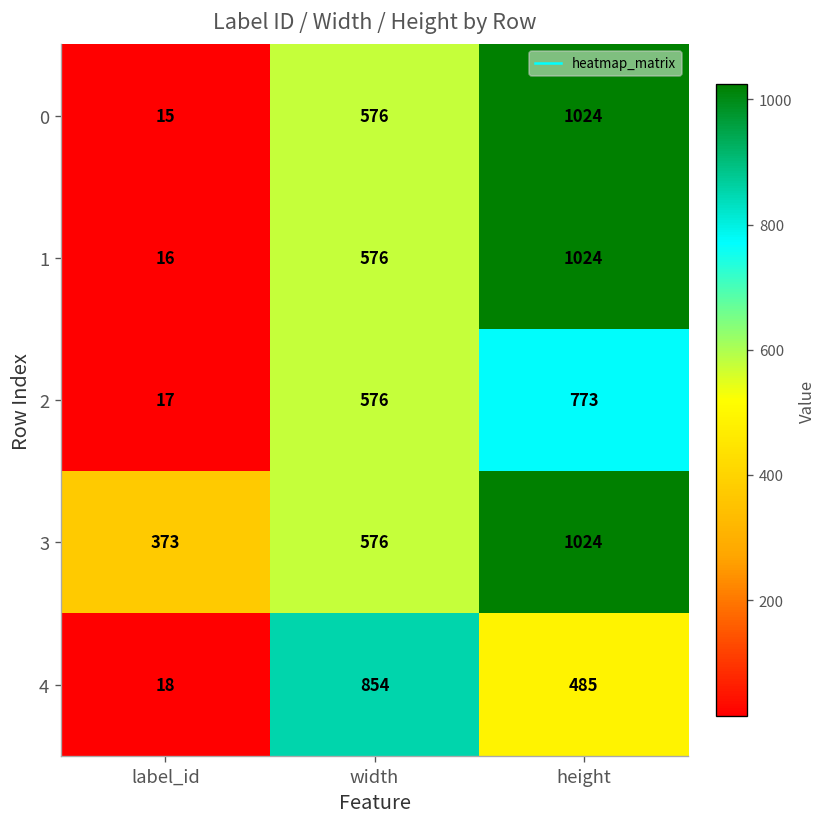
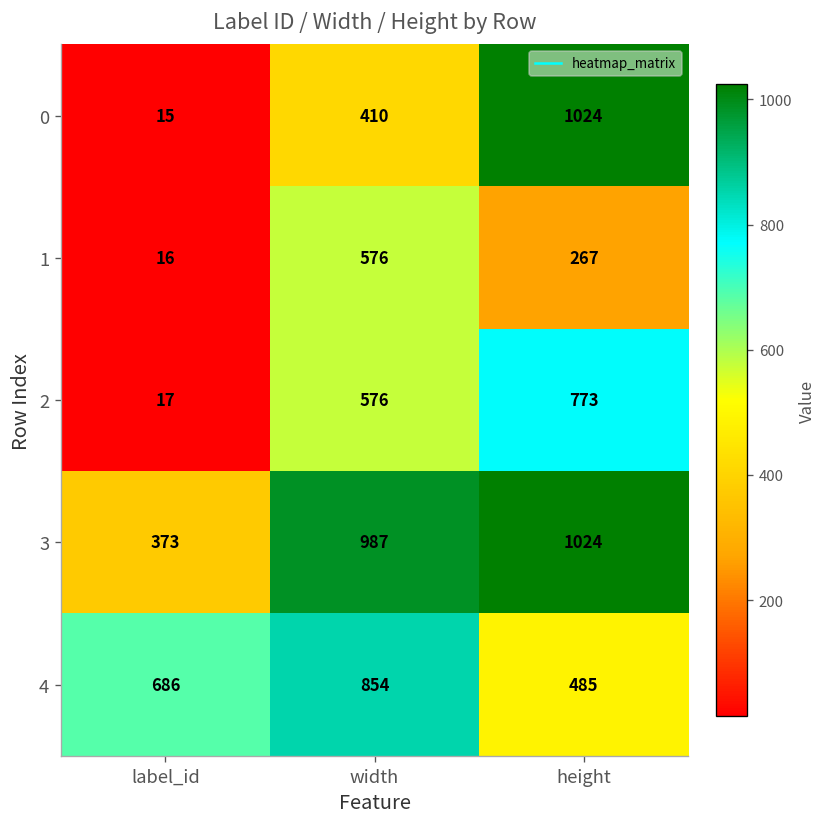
  {
    "0": {
      "label_id": 15,
-     "width": 576,
+     "width": 410,
      "height": 1024
    },
    "1": {
      "label_id": 16,
      "width": 576,
-     "height": 1024
+     "height": 267
    },
    "2": {
      "label_id": 17,
      "width": 576,
      "height": 773
    },
    "3": {
      "label_id": 373,
-     "width": 576,
+     "width": 987,
      "height": 1024
    },
    "4": {
-     "label_id": 18,
+     "label_id": 686,
      "width": 854,
      "height": 485
    }
  }
